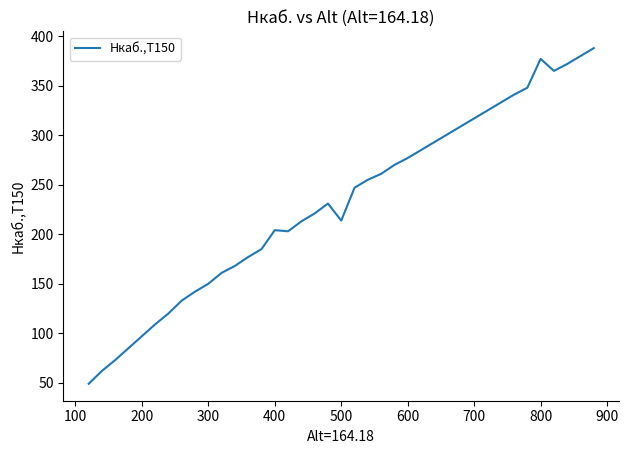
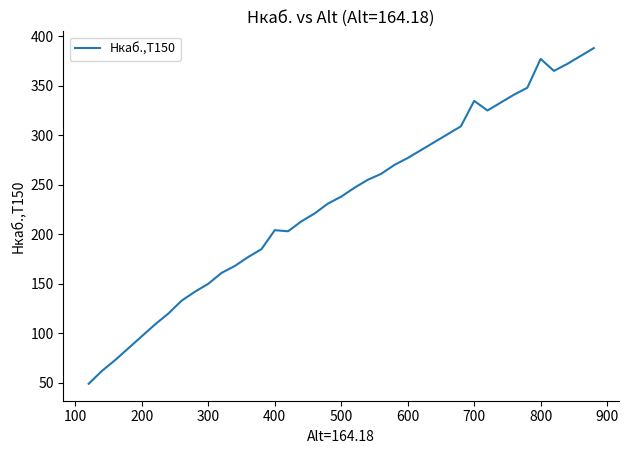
  {
    "200": 100,
    "300": 150,
    "400": 200,
-   "500": 210,
+   "500": 240,
    "600": 280,
-   "700": 320,
+   "700": 330,
    "800": 380
  }
